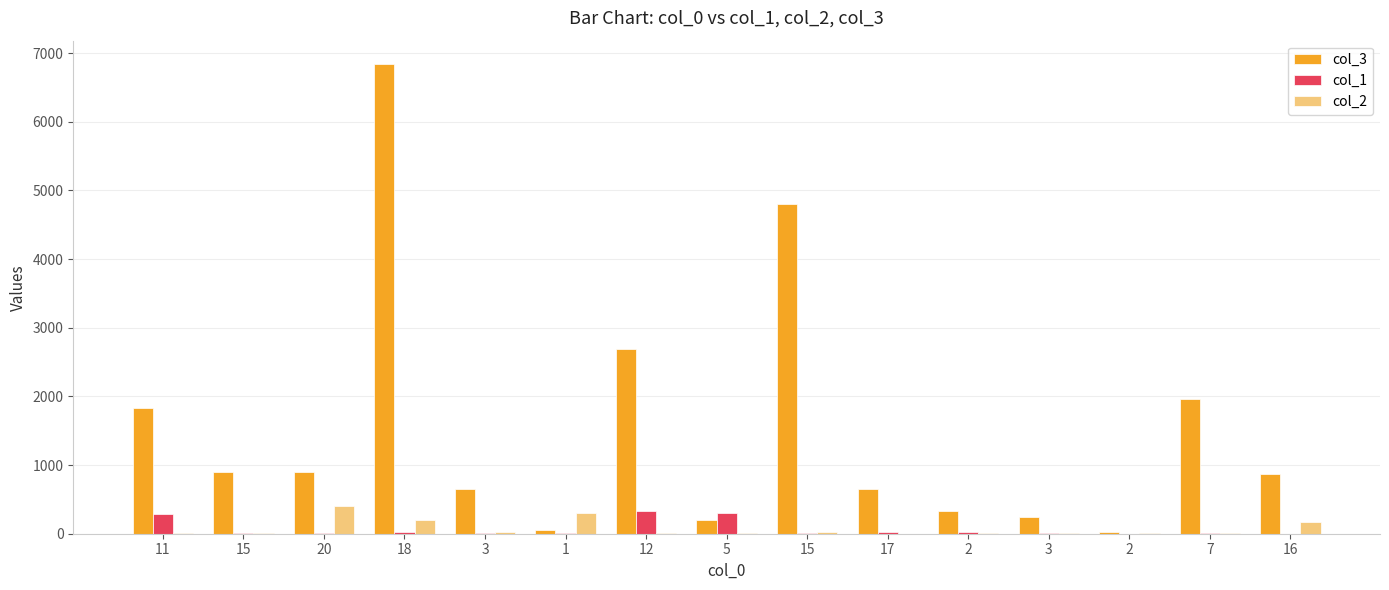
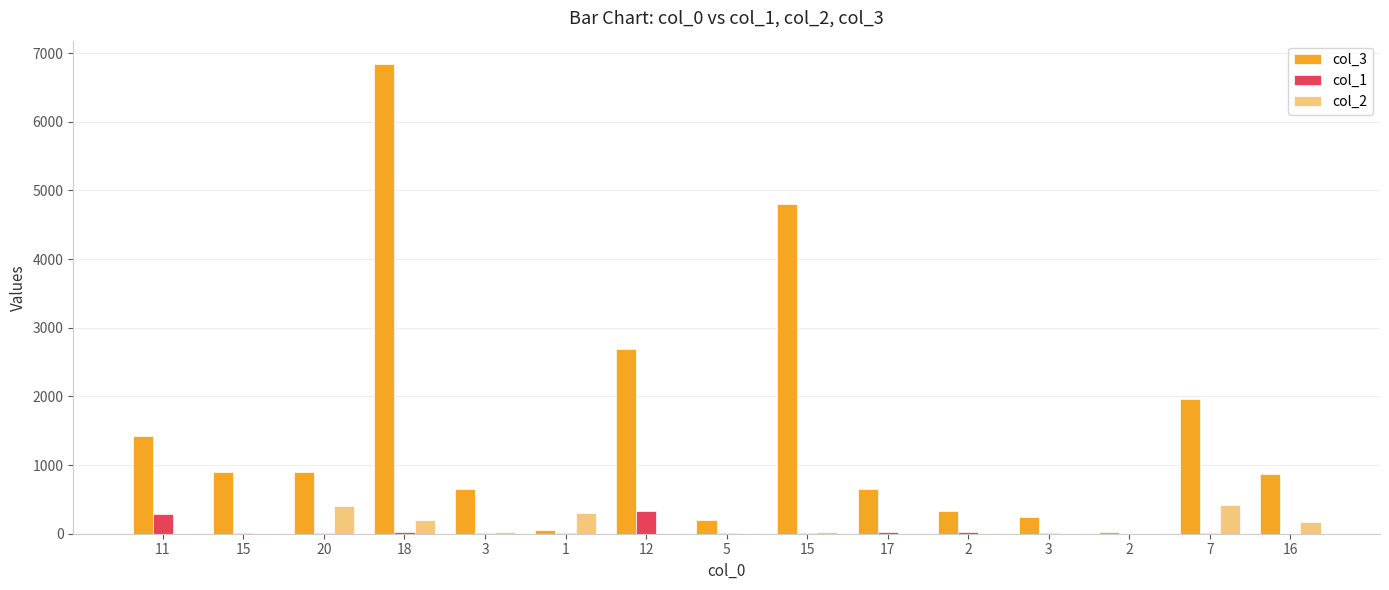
  {
    "col_3": {
-     "11": 1800,
+     "11": 1400,
      "20": 900,
      "18": 6800,
      "1": 0,
      "12": 2700,
      "5": 200,
      "17": 600,
      "7": 2000,
      "16": 900
    },
    "col_1": {
      "11": 300,
      "12": 300,
-     "5": 300
+     "5": 0
    },
    "col_2": {
      "20": 400,
      "18": 200,
      "1": 300,
-     "7": 0,
+     "7": 400,
      "16": 200
    }
  }
